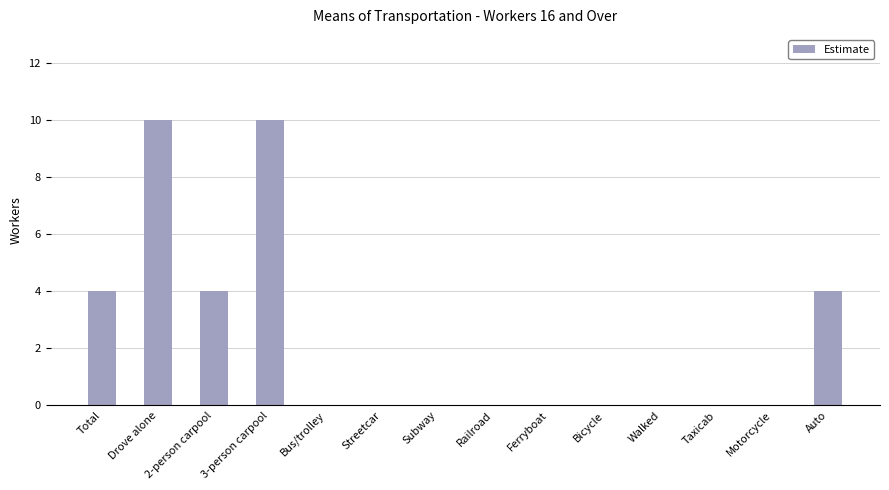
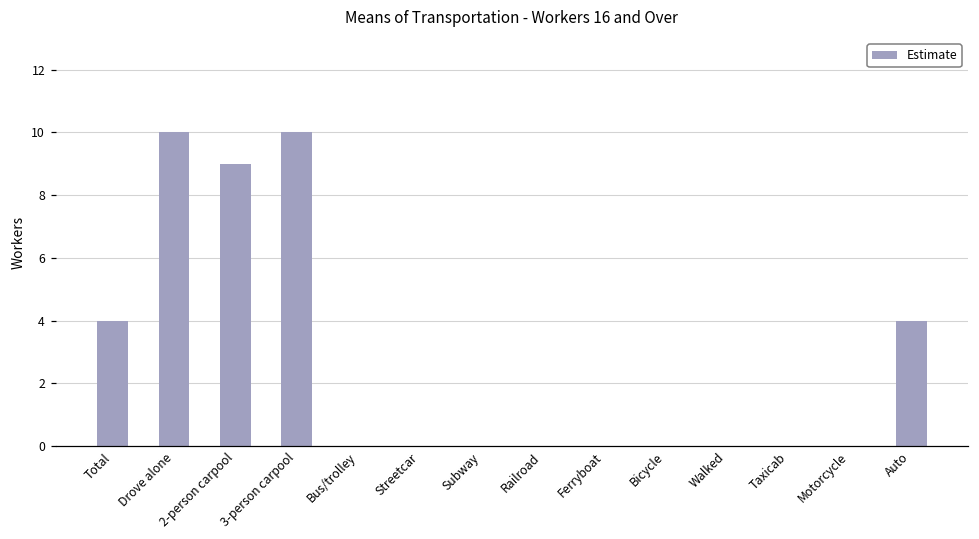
  {
    "Total": 4,
    "Drove alone": 10,
-   "2-person carpool": 4,
+   "2-person carpool": 9,
    "3-person carpool": 10,
    "Bus/trolley": 0,
    "Streetcar": 0,
    "Subway": 0,
    "Railroad": 0,
    "Ferryboat": 0,
    "Bicycle": 0,
    "Walked": 0,
    "Taxicab": 0,
    "Motorcycle": 0,
    "Auto": 4
  }
